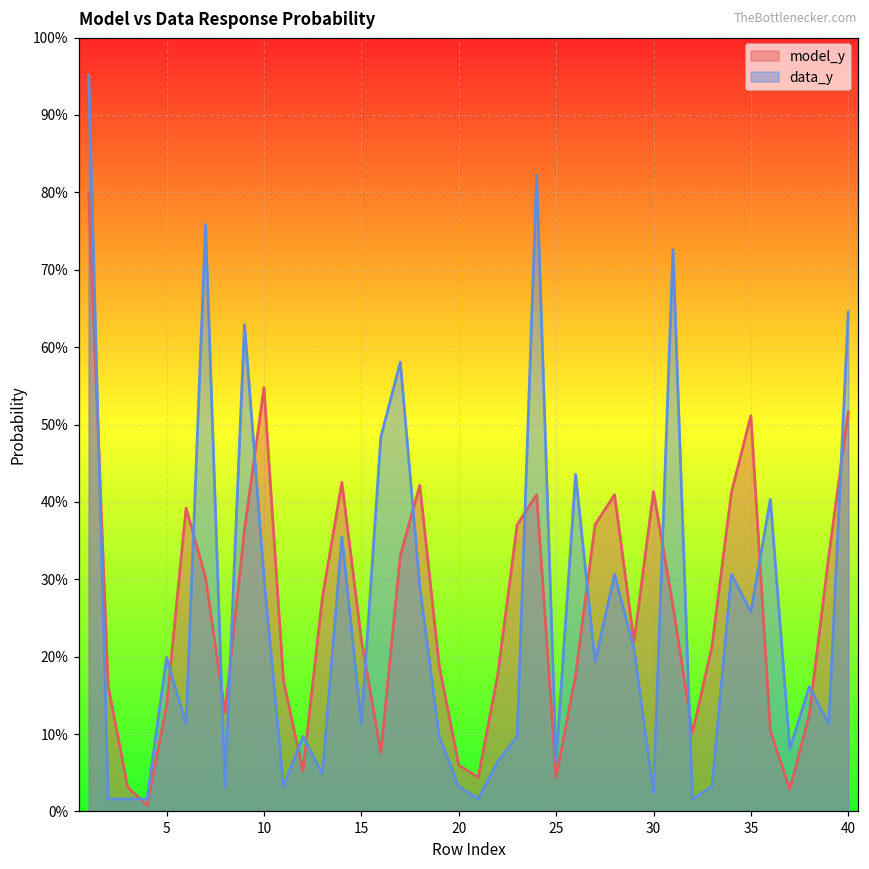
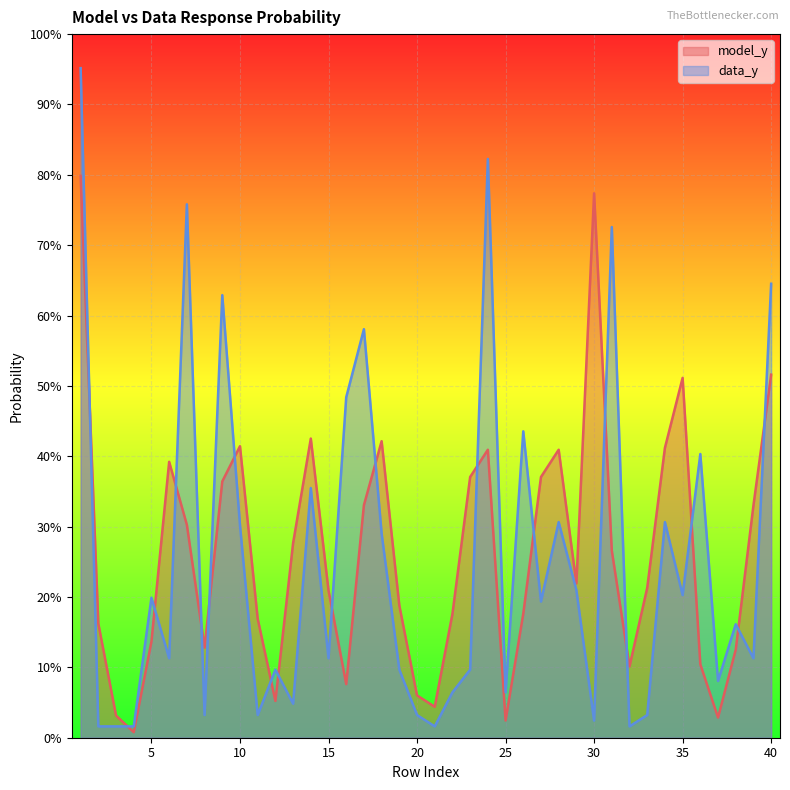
  {
    "model_y": {
      "5": "14%",
-     "10": "55%",
-     "15": "22%",
+     "10": "41%",
+     "15": "21%",
      "20": "6%",
-     "25": "4%",
-     "30": "41%",
+     "25": "2%",
+     "30": "77%",
      "35": "51%",
      "40": "52%"
    },
    "data_y": {
      "5": "20%",
      "10": "30%",
      "15": "11%",
      "20": "3%",
      "25": "6%",
      "30": "2%",
-     "35": "26%",
+     "35": "20%",
      "40": "65%"
    }
  }
